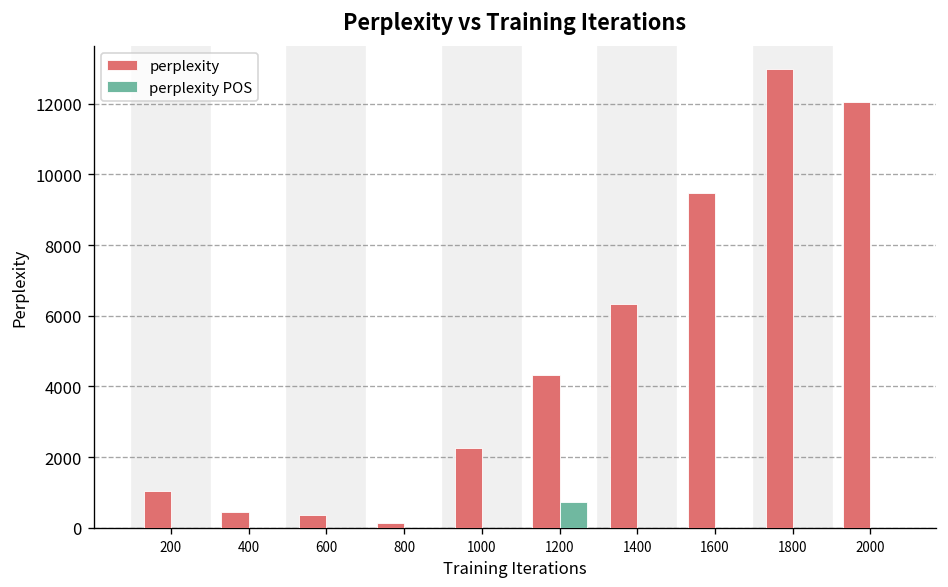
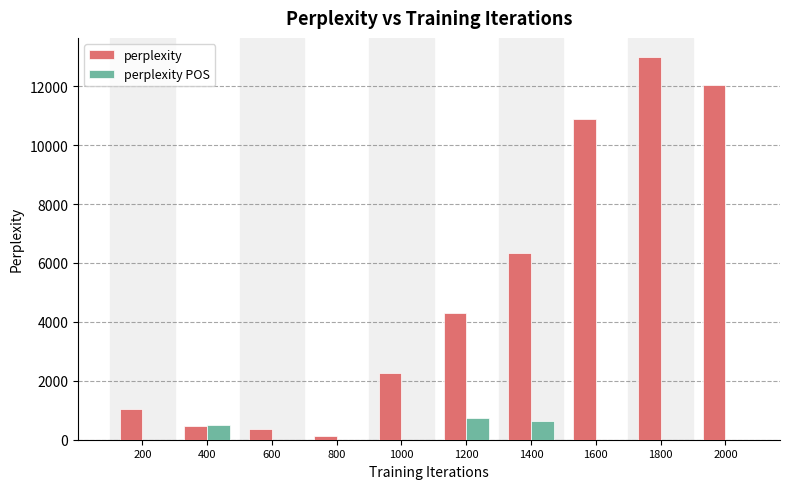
  {
    "perplexity": {
      "200": 1000,
      "400": 500,
      "600": 400,
      "800": 100,
      "1000": 2300,
      "1200": 4300,
      "1400": 6300,
-     "1600": 9500,
+     "1600": 10900,
      "1800": 13000,
      "2000": 12000
    },
    "perplexity POS": {
-     "400": 0,
+     "400": 500,
      "1200": 700,
-     "1400": 0
+     "1400": 600
    }
  }
